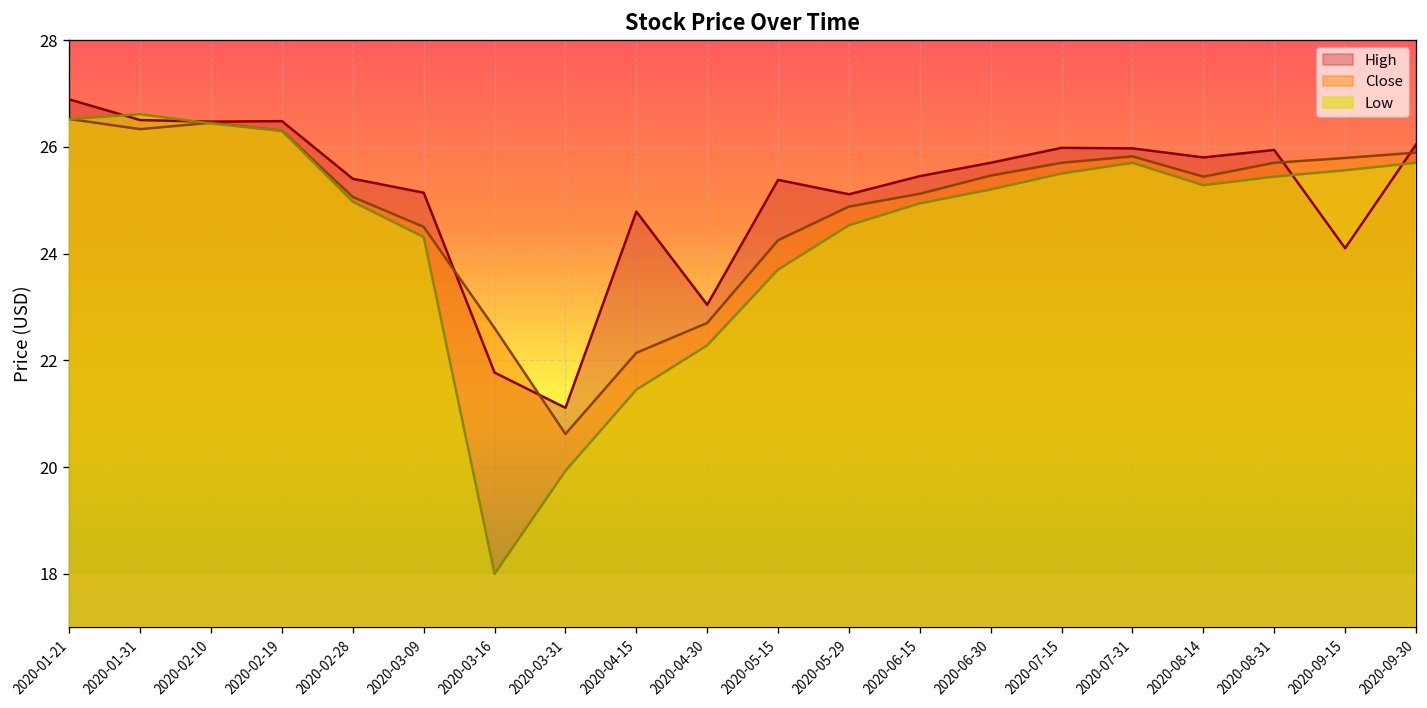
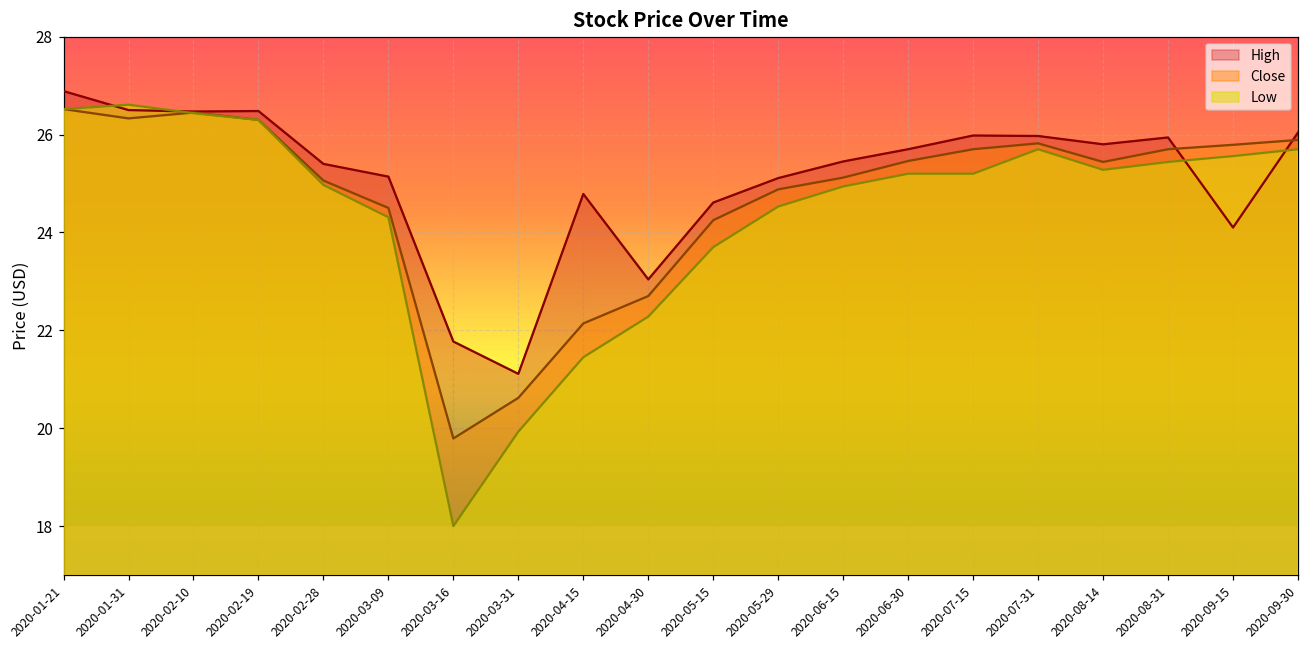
  {
    "High": {
      "2020-01-21": 26.9,
      "2020-01-31": 26.5,
      "2020-02-19": 26.5,
      "2020-02-28": 25.4,
      "2020-03-09": 25.1,
      "2020-03-16": 21.8,
      "2020-03-31": 21.1,
      "2020-04-15": 24.8,
      "2020-04-30": 23.0,
-     "2020-05-15": 25.4,
+     "2020-05-15": 24.6,
      "2020-05-29": 25.1,
      "2020-06-15": 25.5,
      "2020-06-30": 25.7,
      "2020-07-15": 26.0,
      "2020-07-31": 26.0,
      "2020-08-14": 25.8,
      "2020-08-31": 25.9,
      "2020-09-15": 24.1,
      "2020-09-30": 26.0
    },
    "Close": {
      "2020-01-31": 26.3,
      "2020-02-28": 25.1,
      "2020-03-09": 24.5,
-     "2020-03-16": 22.6,
+     "2020-03-16": 19.8,
      "2020-03-31": 20.6,
      "2020-04-15": 22.1,
      "2020-04-30": 22.7,
      "2020-05-15": 24.3,
      "2020-05-29": 24.9,
      "2020-06-15": 25.1,
      "2020-06-30": 25.5,
      "2020-07-15": 25.7,
      "2020-07-31": 25.8,
      "2020-08-14": 25.4,
      "2020-08-31": 25.7,
      "2020-09-15": 25.8,
      "2020-09-30": 25.9
    },
    "Low": {
      "2020-01-31": 26.6,
      "2020-02-28": 25.0,
      "2020-03-09": 24.3,
      "2020-03-16": 18.0,
      "2020-03-31": 19.9,
      "2020-04-15": 21.5,
      "2020-04-30": 22.3,
      "2020-05-15": 23.7,
      "2020-05-29": 24.5,
      "2020-06-15": 24.9,
      "2020-06-30": 25.2,
-     "2020-07-15": 25.5,
+     "2020-07-15": 25.2,
      "2020-07-31": 25.7,
      "2020-08-14": 25.3,
      "2020-08-31": 25.4,
      "2020-09-15": 25.6,
      "2020-09-30": 25.7
    }
  }
